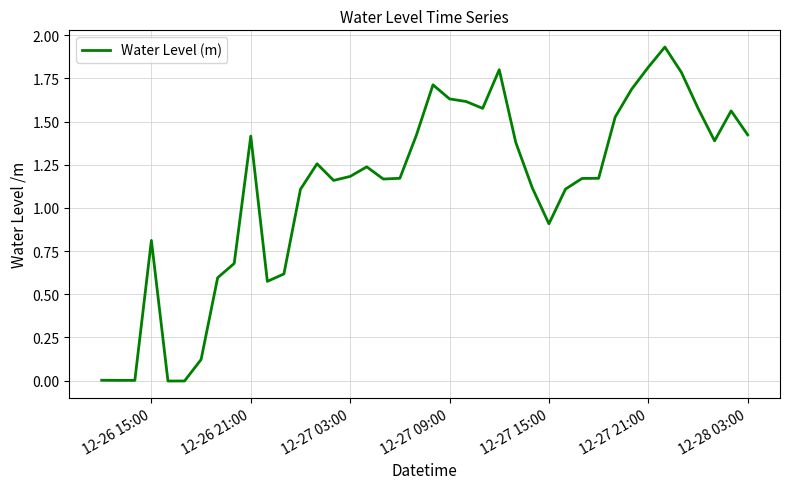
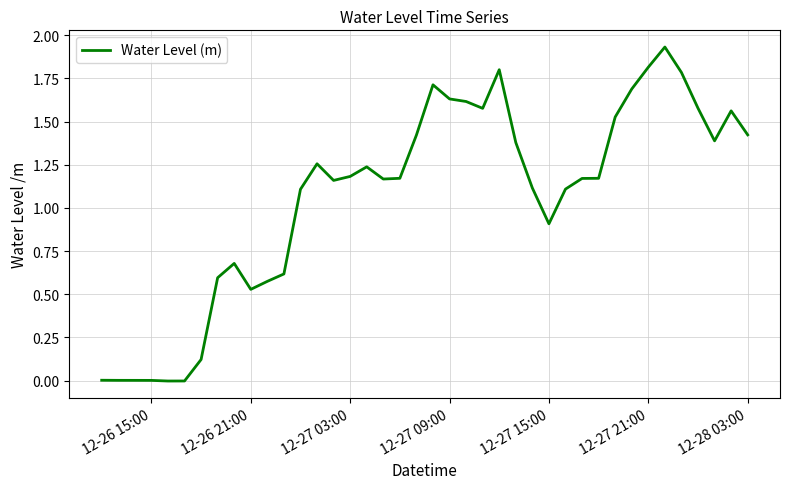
  {
-   "12-26 15:00": 0.81,
-   "12-26 21:00": 1.42,
+   "12-26 15:00": 0.00,
+   "12-26 21:00": 0.53,
    "12-27 03:00": 1.18,
    "12-27 09:00": 1.63,
    "12-27 15:00": 0.91,
    "12-27 21:00": 1.81,
    "12-28 03:00": 1.42
  }
